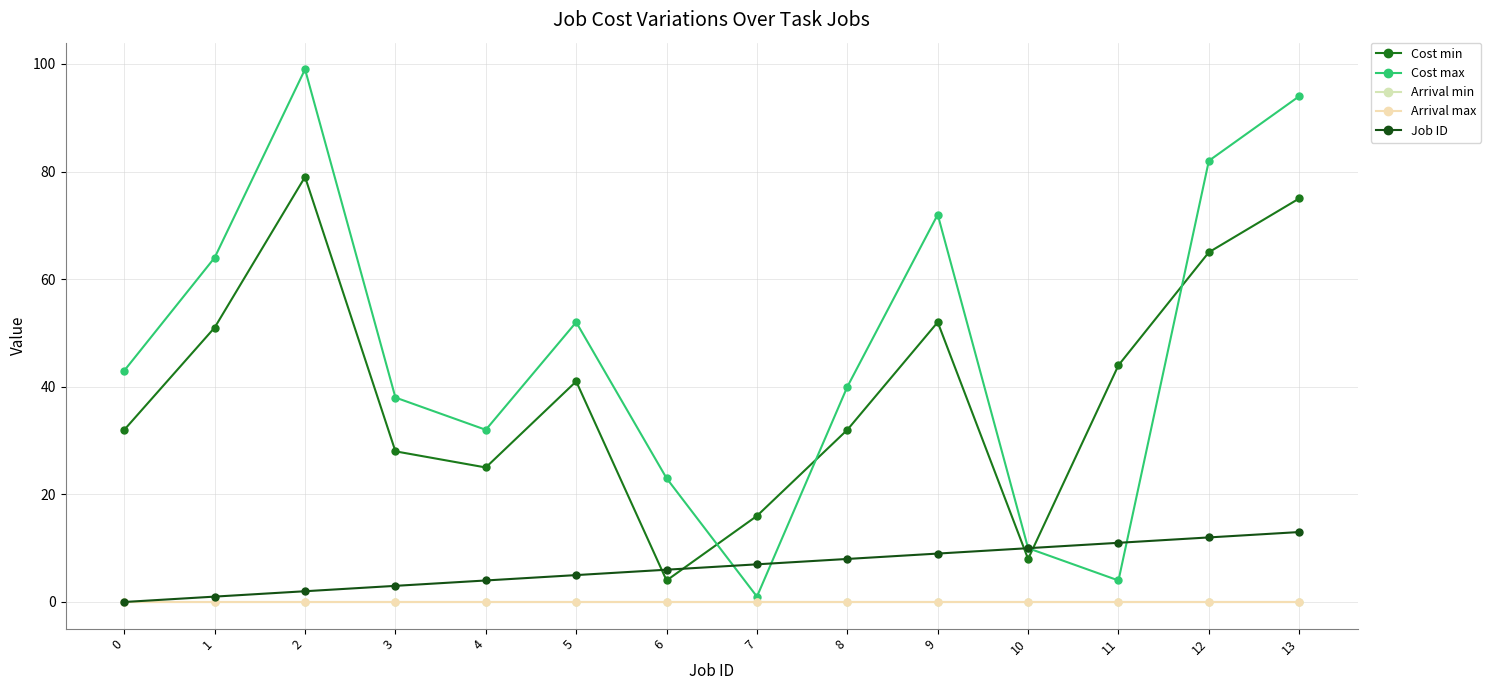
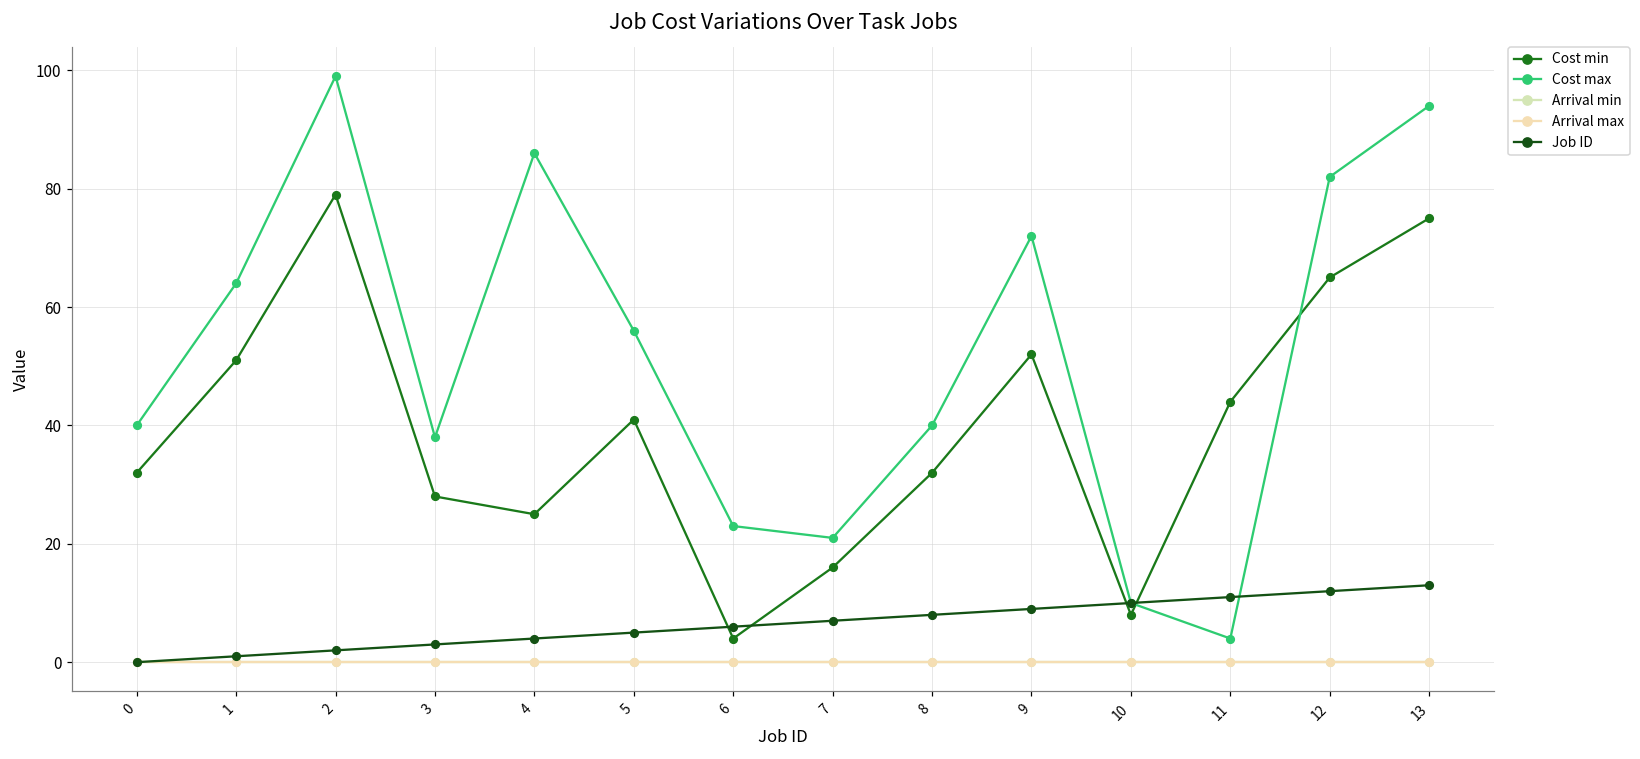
  {
    "Cost max": {
-     "0": 43,
+     "0": 40,
      "1": 64,
      "2": 99,
      "3": 38,
-     "4": 32,
-     "5": 52,
+     "4": 86,
+     "5": 56,
      "6": 23,
-     "7": 1,
+     "7": 21,
      "8": 40,
      "9": 72,
      "11": 4,
      "12": 82,
      "13": 94
    },
    "Arrival max": {
      "1": 0,
      "2": 0,
      "3": 0,
      "4": 0,
      "5": 0,
      "6": 0,
      "7": 0,
      "8": 0,
      "9": 0,
      "10": 0,
      "11": 0,
      "12": 0,
      "13": 0
    }
  }
